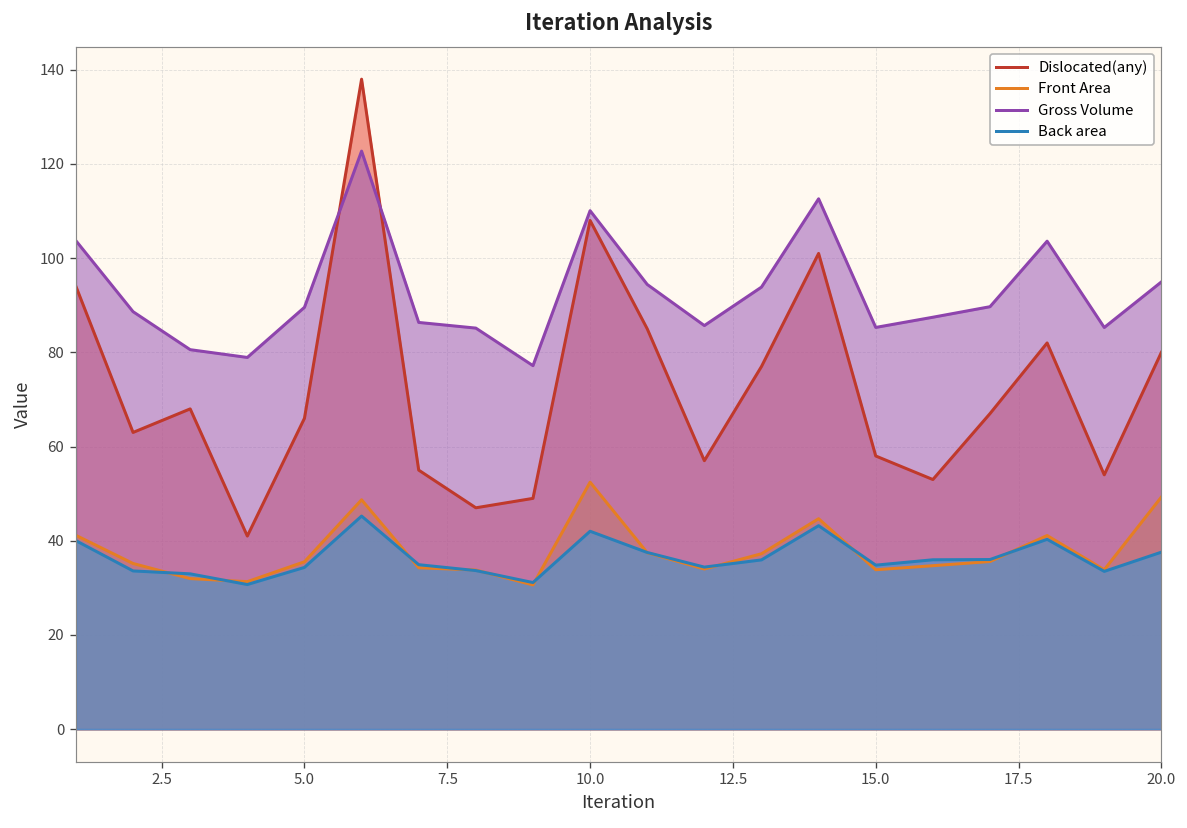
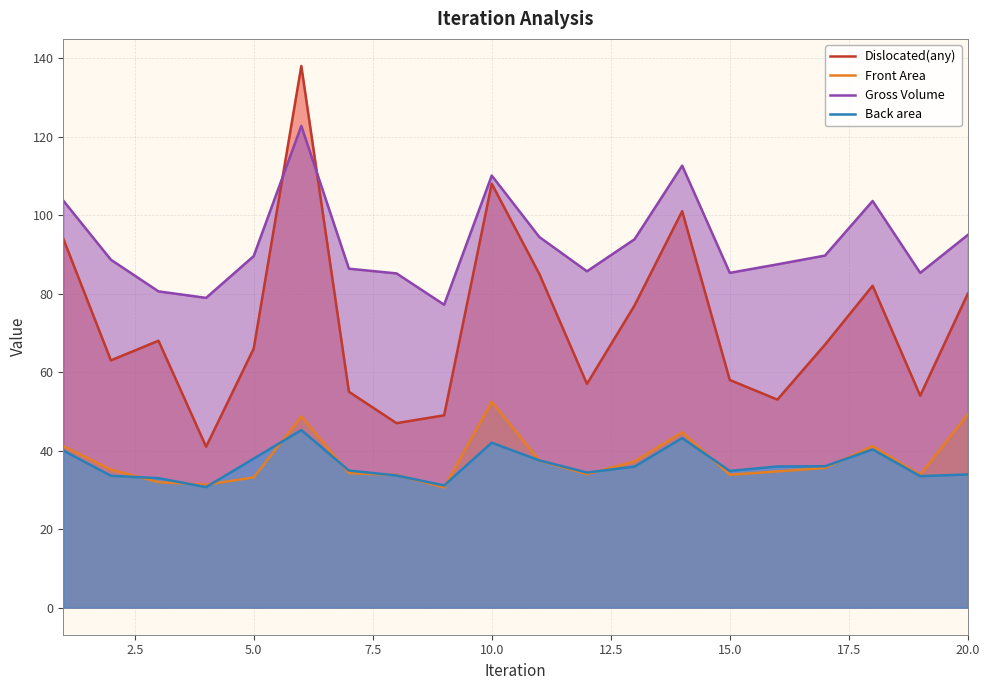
  {
    "Dislocated(any)": {
      "5.0": 66,
      "10.0": 108,
      "15.0": 58,
      "20.0": 80
    },
    "Front Area": {
-     "5.0": 36,
+     "5.0": 33,
      "10.0": 52,
      "15.0": 34,
      "20.0": 49
    },
    "Gross Volume": {
      "5.0": 90,
      "10.0": 110,
      "15.0": 85,
      "20.0": 95
    },
    "Back area": {
-     "5.0": 34,
+     "5.0": 38,
      "10.0": 42,
      "15.0": 35,
-     "20.0": 38
+     "20.0": 34
    }
  }
